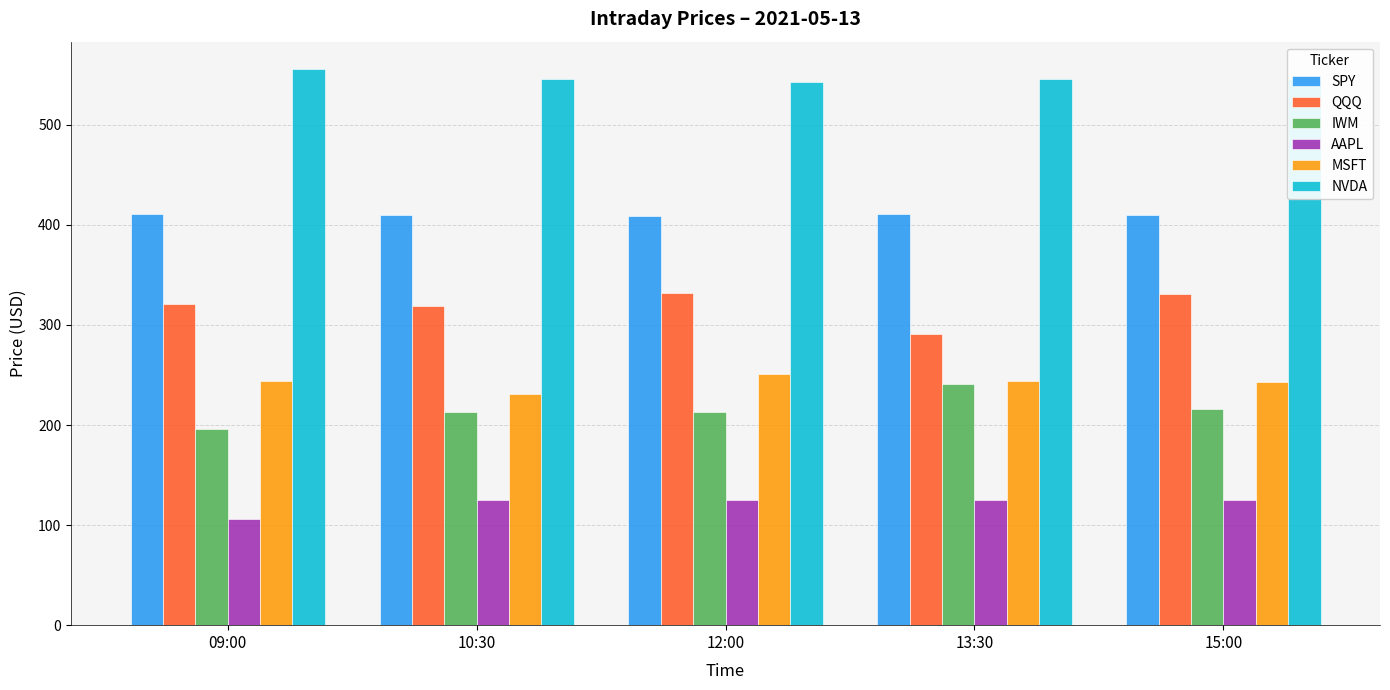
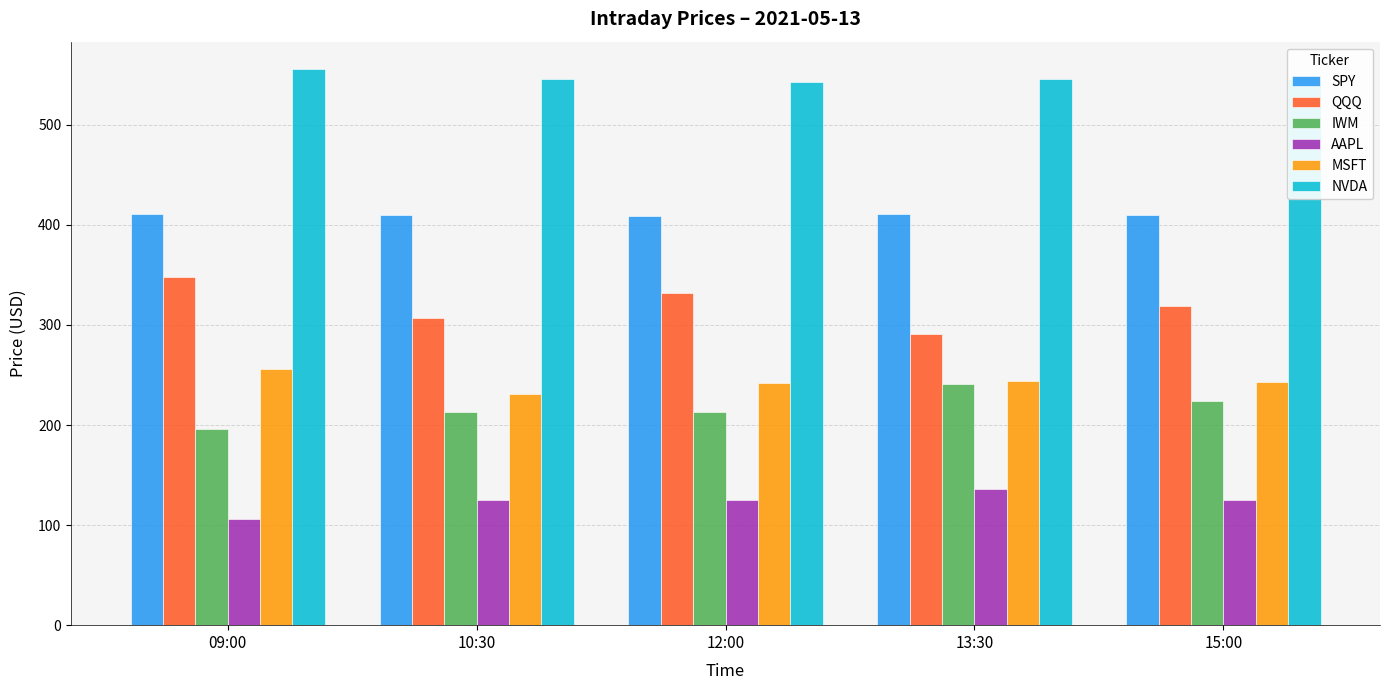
  {
    "QQQ": {
-     "09:00": 321,
-     "10:30": 319,
+     "09:00": 348,
+     "10:30": 307,
      "12:00": 332,
      "13:30": 291,
-     "15:00": 331
+     "15:00": 319
    },
    "IWM": {
      "09:00": 196,
      "10:30": 213,
      "12:00": 213,
      "13:30": 241,
-     "15:00": 216
+     "15:00": 224
    },
    "AAPL": {
      "09:00": 106,
      "10:30": 125,
      "12:00": 125,
-     "13:30": 125,
+     "13:30": 136,
      "15:00": 125
    },
    "MSFT": {
-     "09:00": 244,
+     "09:00": 256,
      "10:30": 231,
-     "12:00": 251,
+     "12:00": 242,
      "13:30": 244,
      "15:00": 243
    }
  }
